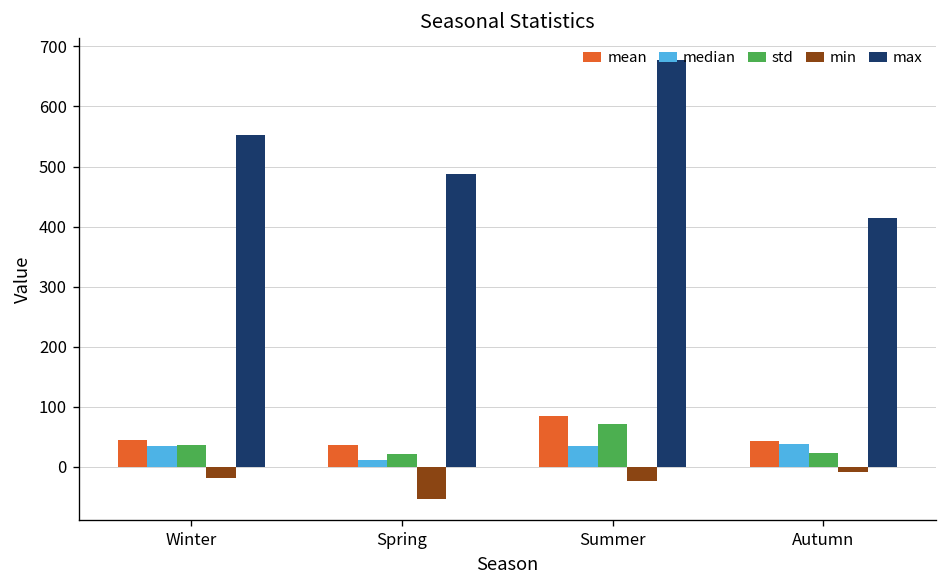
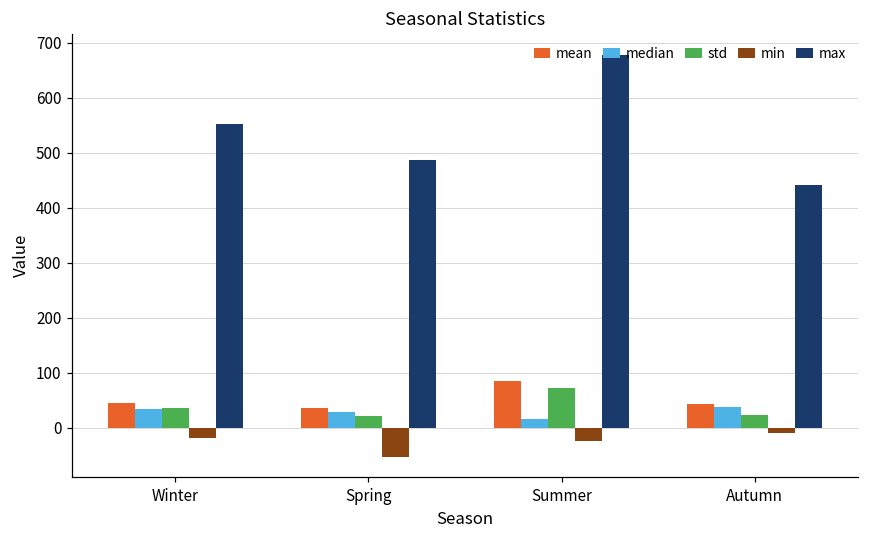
  {
    "mean": {
      "Winter": 40,
      "Spring": 40,
      "Summer": 90,
      "Autumn": 40
    },
    "median": {
      "Winter": 30,
-     "Spring": 10,
-     "Summer": 30,
+     "Spring": 30,
+     "Summer": 20,
      "Autumn": 40
    },
    "std": {
      "Winter": 40,
      "Spring": 20,
      "Summer": 70,
      "Autumn": 20
    },
    "min": {
      "Winter": -20,
      "Spring": -50,
      "Summer": -20,
      "Autumn": -10
    },
    "max": {
      "Winter": 550,
      "Spring": 490,
      "Summer": 680,
-     "Autumn": 410
+     "Autumn": 440
    }
  }
